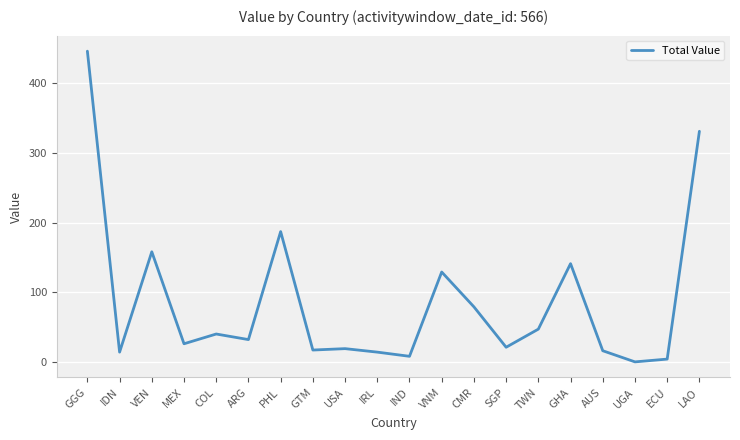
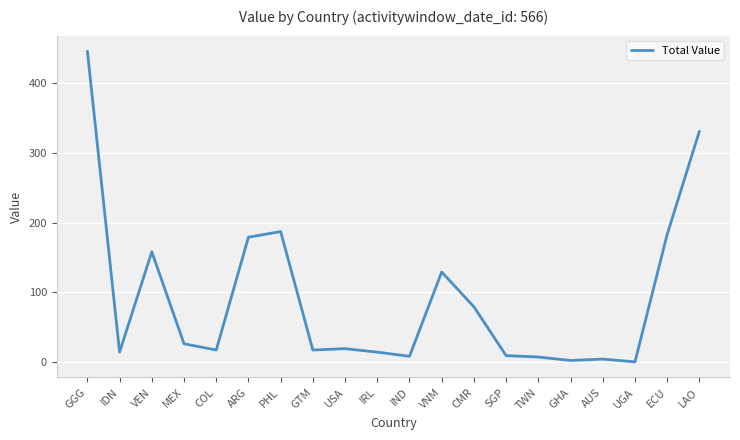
  {
    "GGG": 450,
    "IDN": 10,
    "VEN": 160,
    "MEX": 30,
-   "COL": 40,
-   "ARG": 30,
+   "COL": 20,
+   "ARG": 180,
    "PHL": 190,
    "GTM": 20,
    "USA": 20,
    "IRL": 10,
    "IND": 10,
    "VNM": 130,
    "CMR": 80,
-   "SGP": 20,
-   "TWN": 50,
-   "GHA": 140,
-   "AUS": 20,
+   "SGP": 10,
+   "TWN": 10,
+   "GHA": 0,
+   "AUS": 0,
    "UGA": 0,
-   "ECU": 0,
+   "ECU": 180,
    "LAO": 330
  }
